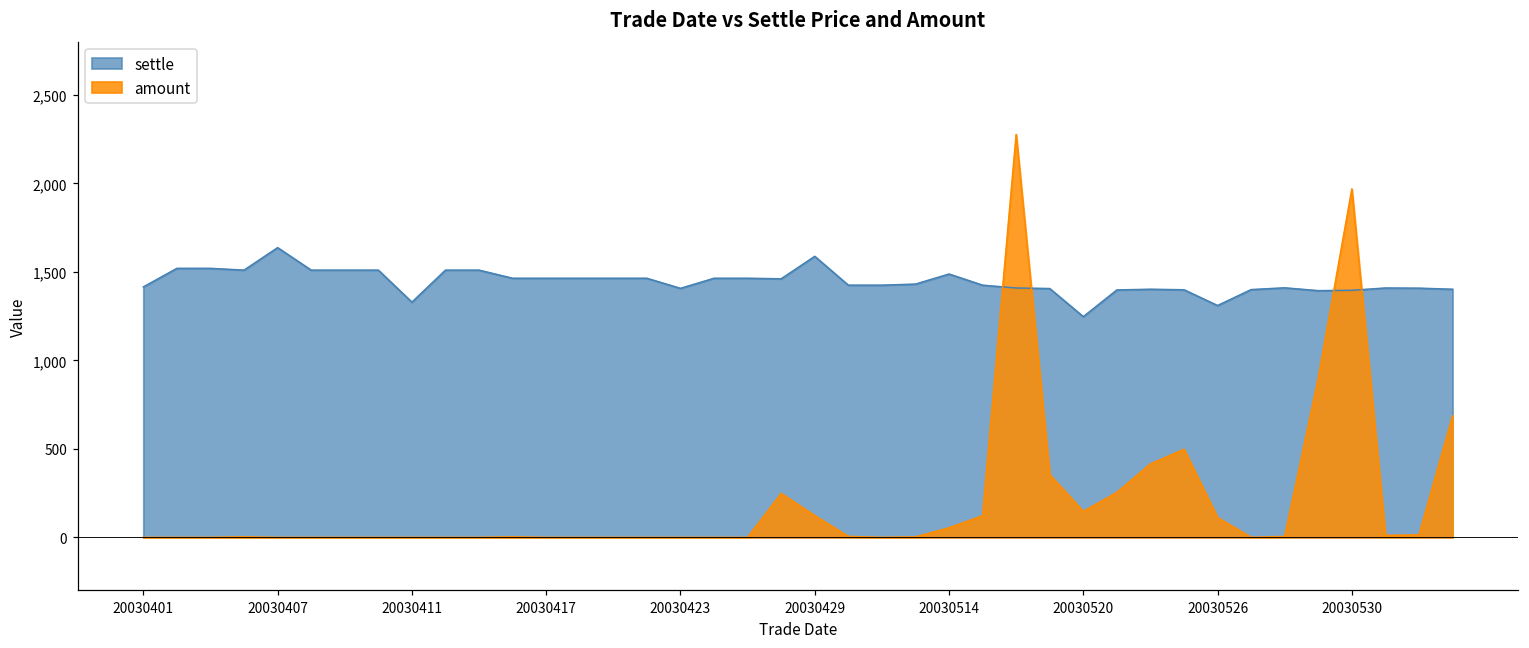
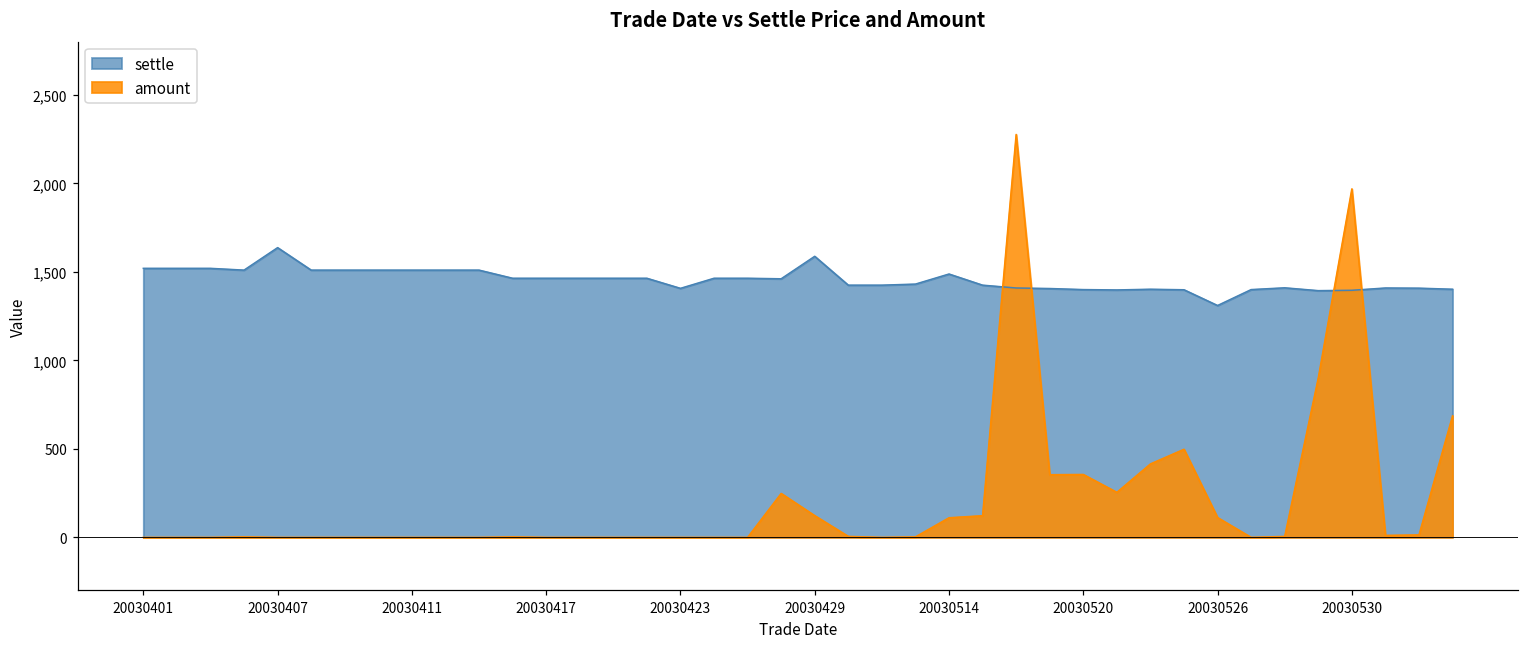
  {
    "settle": {
-     "20030401": "1,420",
+     "20030401": "1,520",
      "20030407": "1,640",
-     "20030411": "1,330",
+     "20030411": "1,510",
      "20030417": "1,460",
      "20030423": "1,410",
      "20030429": "1,590",
      "20030514": "1,490",
-     "20030520": "1,250",
+     "20030520": "1,400",
      "20030526": "1,310",
      "20030530": "1,400"
    },
    "amount": {
      "20030401": "0",
      "20030407": "0",
      "20030411": "0",
      "20030417": "0",
      "20030423": "0",
      "20030429": "120",
-     "20030514": "50",
-     "20030520": "150",
+     "20030514": "110",
+     "20030520": "360",
      "20030526": "110",
      "20030530": "1,970"
    }
  }
